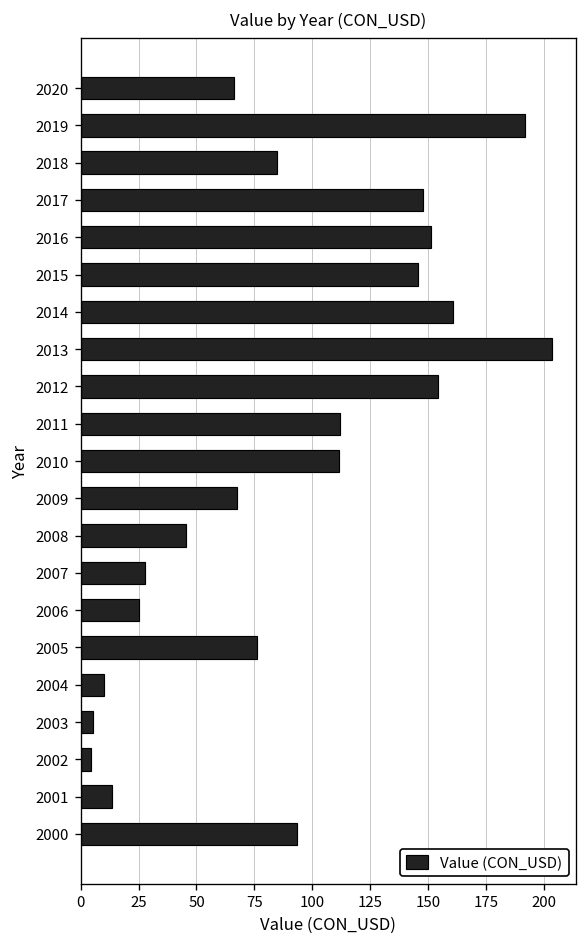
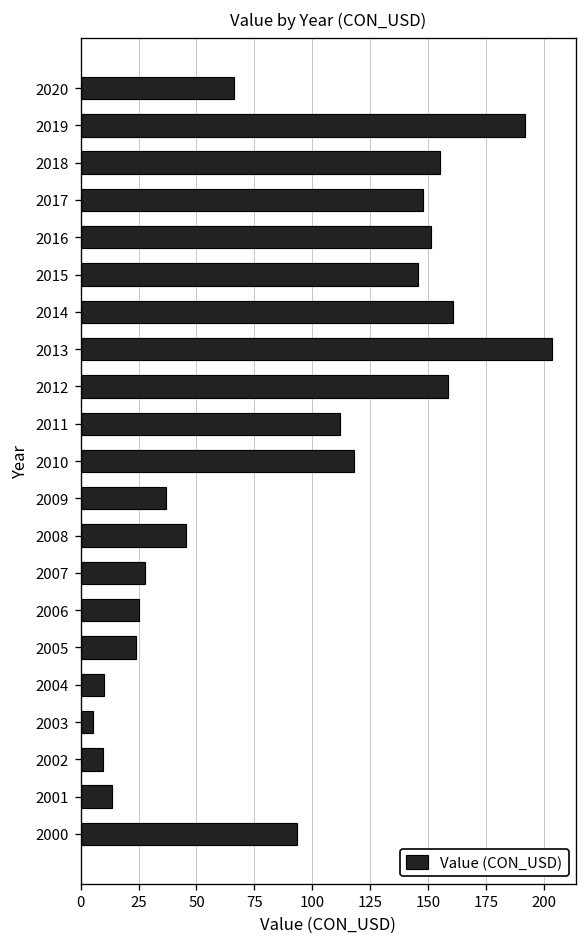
  {
    "2020": 66,
    "2019": 192,
-   "2018": 85,
+   "2018": 155,
    "2017": 148,
    "2016": 151,
    "2015": 146,
    "2014": 161,
    "2013": 204,
-   "2012": 154,
+   "2012": 159,
    "2011": 112,
-   "2010": 112,
-   "2009": 68,
+   "2010": 118,
+   "2009": 37,
    "2008": 46,
    "2007": 28,
    "2006": 25,
-   "2005": 76,
+   "2005": 24,
    "2004": 10,
    "2003": 5,
-   "2002": 5,
+   "2002": 10,
    "2001": 14,
    "2000": 93
  }
